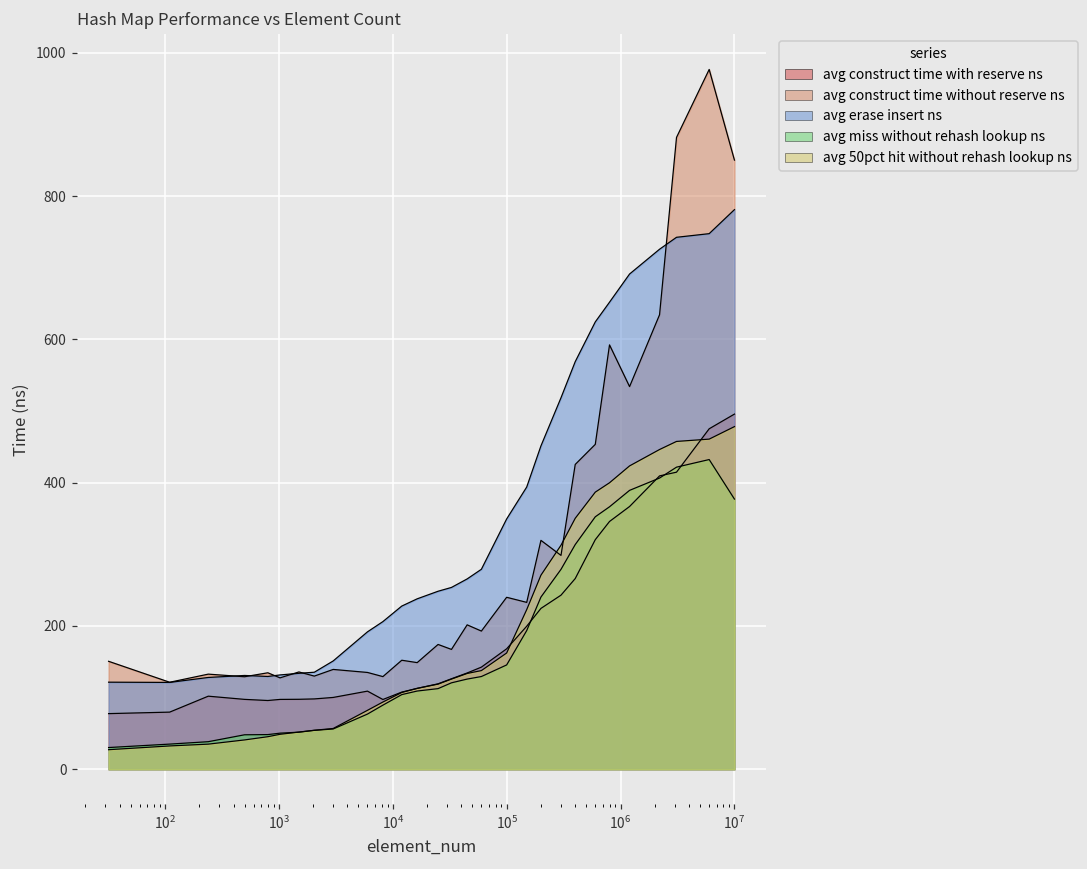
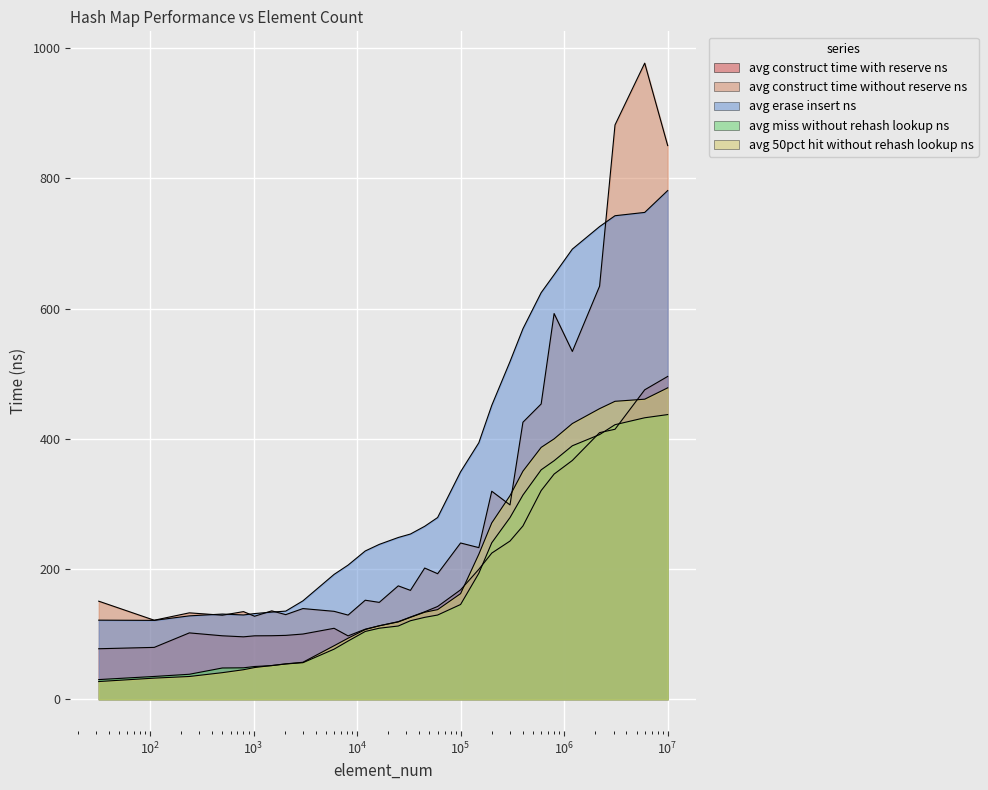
  {
    "avg erase insert ns": {
      "10^5": 350,
      "10^7": 780
    },
    "avg miss without rehash lookup ns": {
      "10^5": 150,
-     "10^7": 380
+     "10^7": 440
    }
  }
